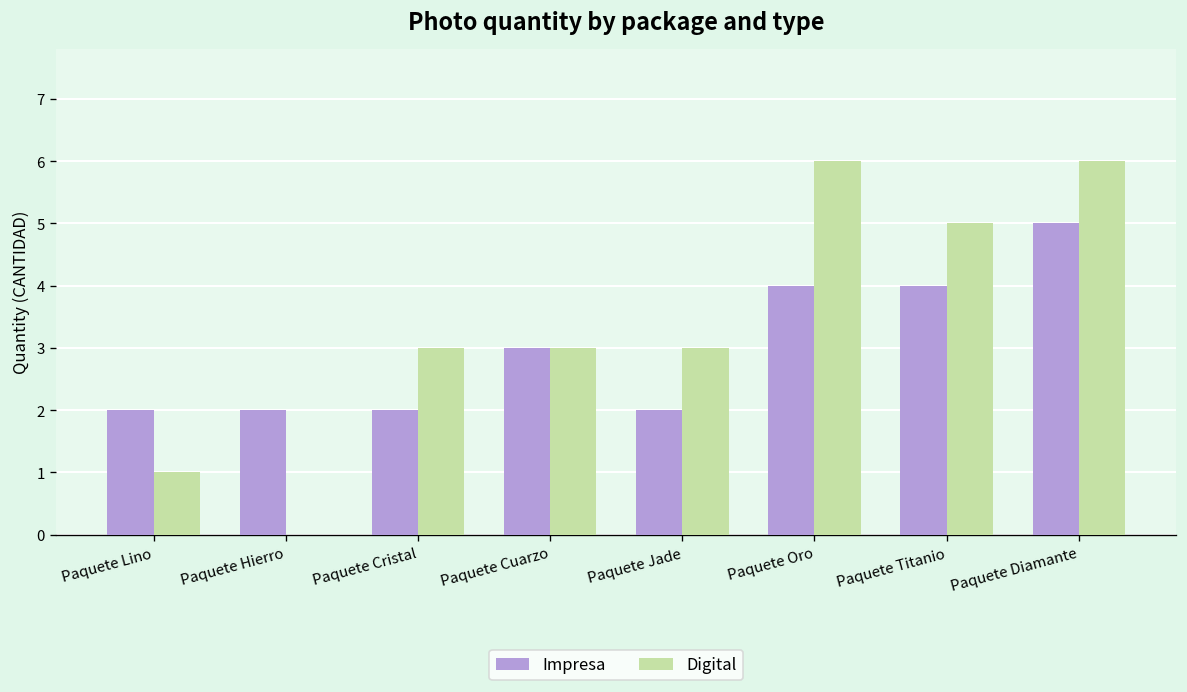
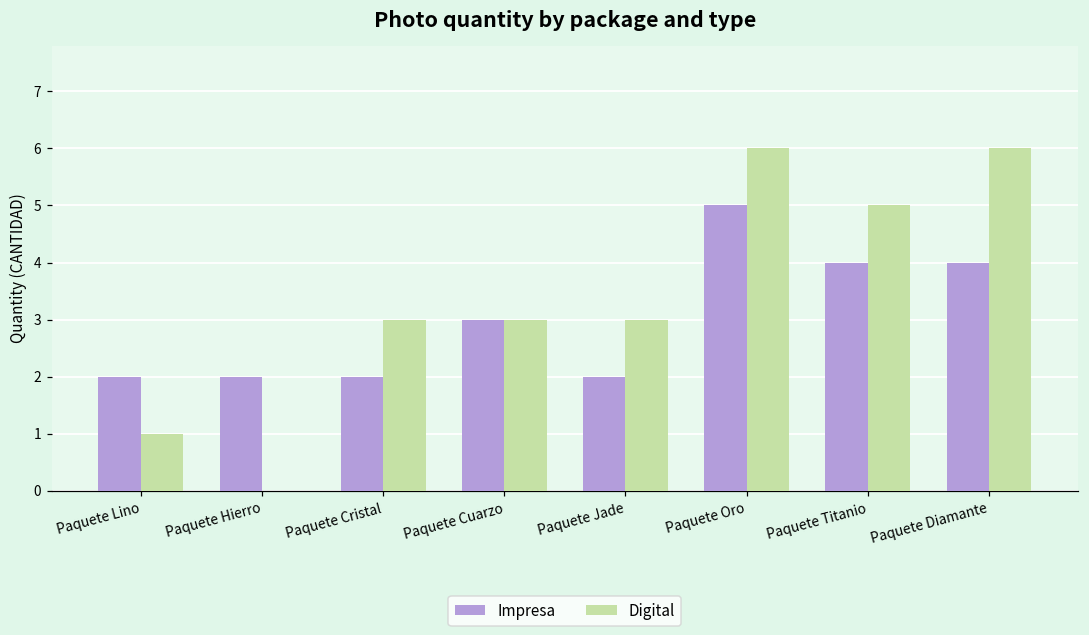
  {
    "Impresa": {
      "Paquete Lino": 2,
      "Paquete Hierro": 2,
      "Paquete Cristal": 2,
      "Paquete Cuarzo": 3,
      "Paquete Jade": 2,
-     "Paquete Oro": 4,
+     "Paquete Oro": 5,
      "Paquete Titanio": 4,
-     "Paquete Diamante": 5
+     "Paquete Diamante": 4
    },
    "Digital": {
      "Paquete Lino": 1,
      "Paquete Hierro": 0,
      "Paquete Cristal": 3,
      "Paquete Cuarzo": 3,
      "Paquete Jade": 3,
      "Paquete Oro": 6,
      "Paquete Titanio": 5,
      "Paquete Diamante": 6
    }
  }
